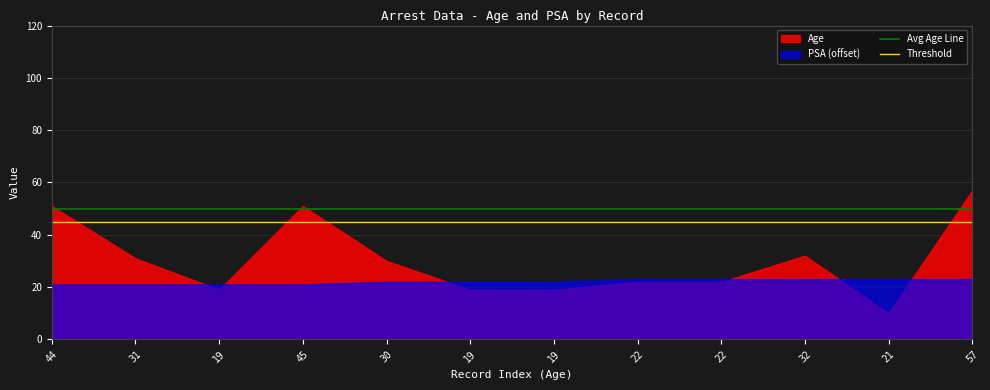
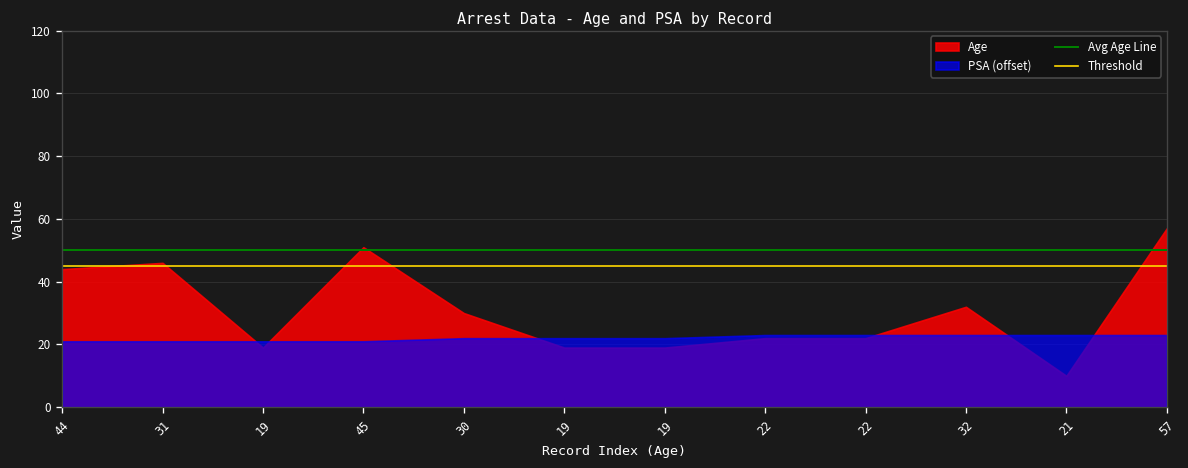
  {
    "Age": {
-     "44": 51,
-     "31": 31,
+     "44": 44,
+     "31": 46,
      "45": 51,
      "30": 30,
      "32": 32,
      "21": 10,
      "57": 57
    },
    "PSA (offset)": {
      "44": 21,
      "31": 21,
      "45": 21,
      "30": 22,
      "32": 23,
      "21": 23,
      "57": 23
    }
  }
